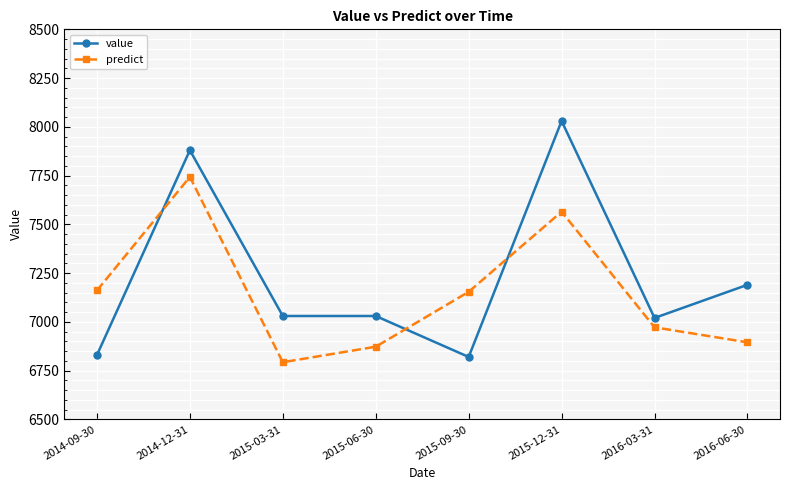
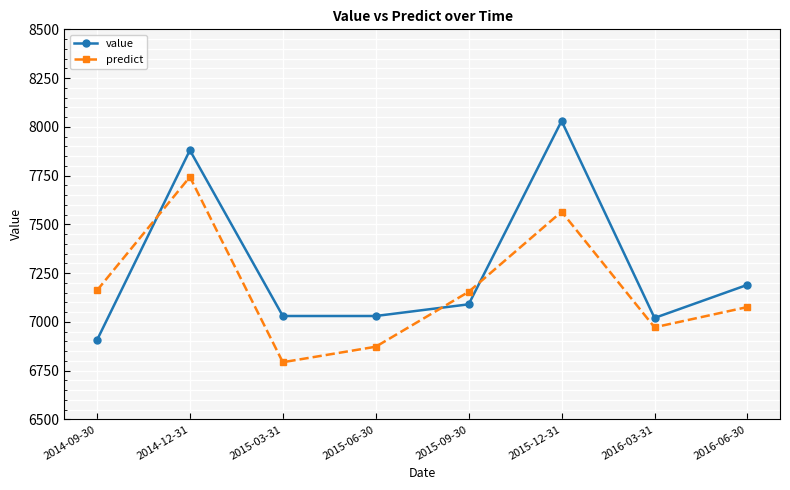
  {
    "value": {
-     "2014-09-30": 6830,
+     "2014-09-30": 6910,
      "2014-12-31": 7880,
      "2015-03-31": 7030,
      "2015-06-30": 7030,
-     "2015-09-30": 6820,
+     "2015-09-30": 7090,
      "2015-12-31": 8030,
      "2016-03-31": 7020,
      "2016-06-30": 7190
    },
    "predict": {
      "2014-09-30": 7160,
      "2014-12-31": 7740,
      "2015-03-31": 6790,
      "2015-06-30": 6870,
      "2015-09-30": 7150,
      "2015-12-31": 7560,
      "2016-03-31": 6970,
-     "2016-06-30": 6900
+     "2016-06-30": 7080
    }
  }
